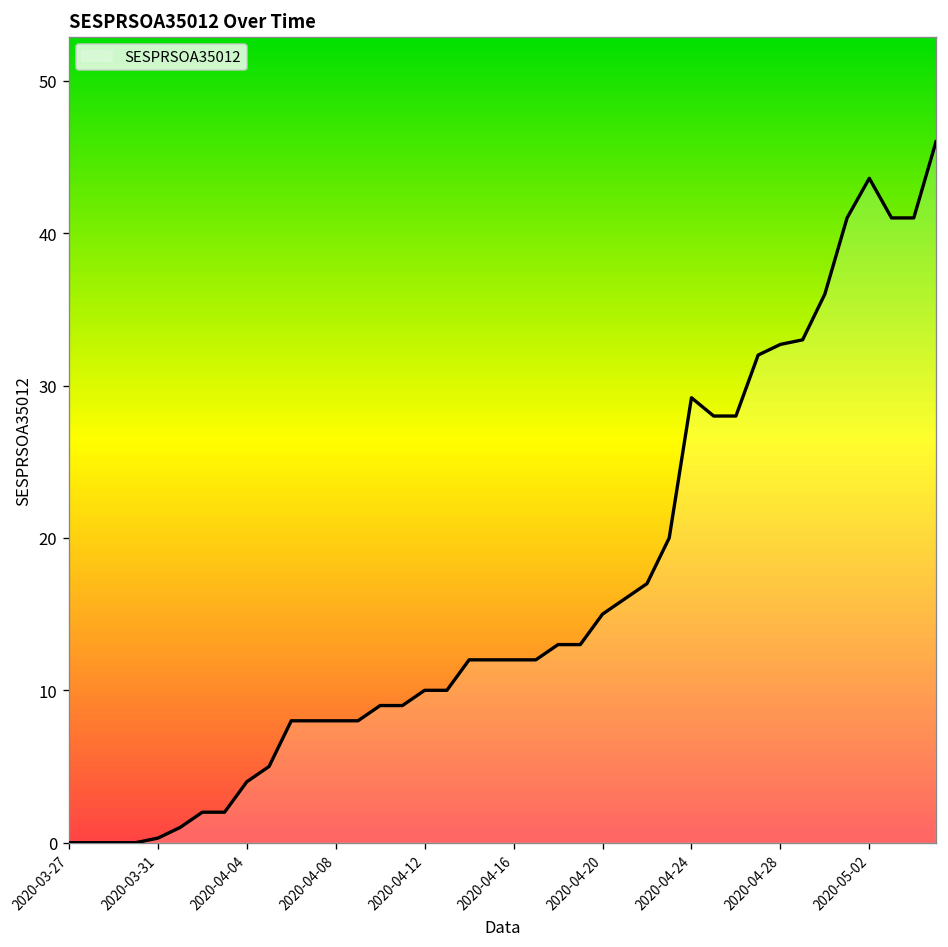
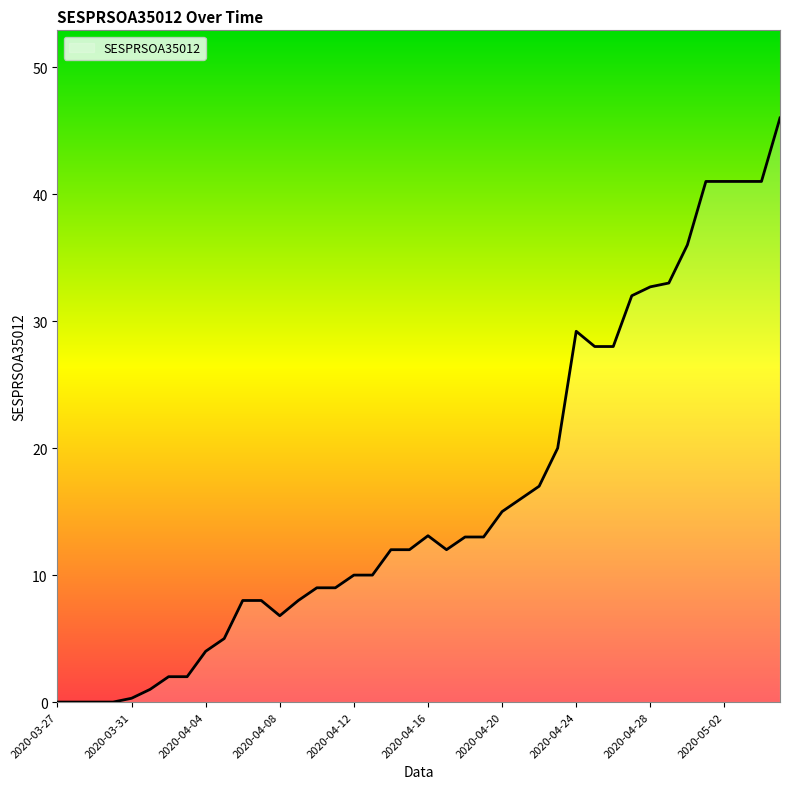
  {
    "2020-03-27": 0.0,
    "2020-03-31": 0.3,
    "2020-04-04": 4.0,
-   "2020-04-08": 8.0,
+   "2020-04-08": 6.8,
    "2020-04-12": 10.0,
-   "2020-04-16": 12.0,
+   "2020-04-16": 13.1,
    "2020-04-20": 15.0,
    "2020-04-24": 29.2,
    "2020-04-28": 32.7,
-   "2020-05-02": 43.6
+   "2020-05-02": 41.0
  }
